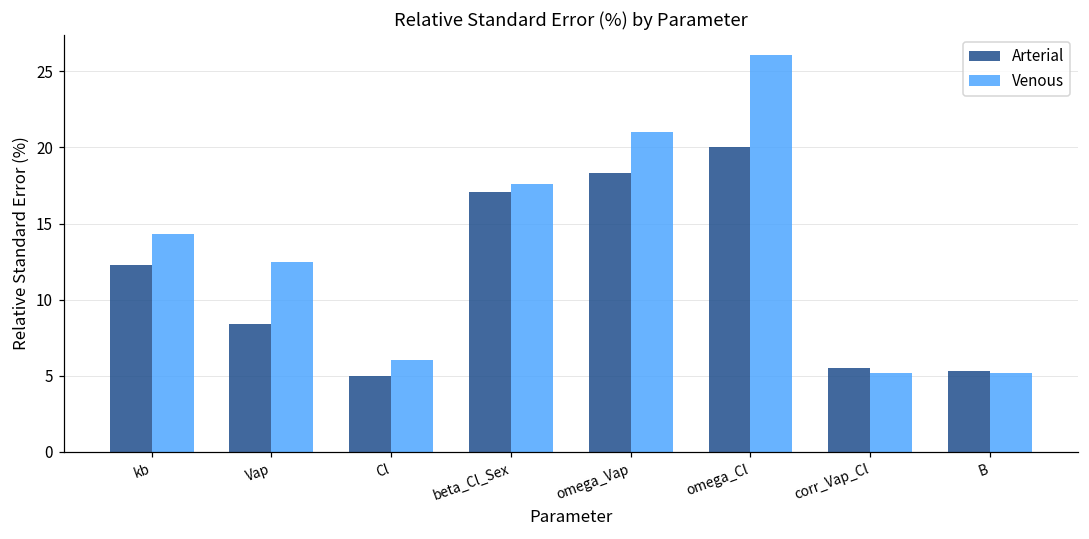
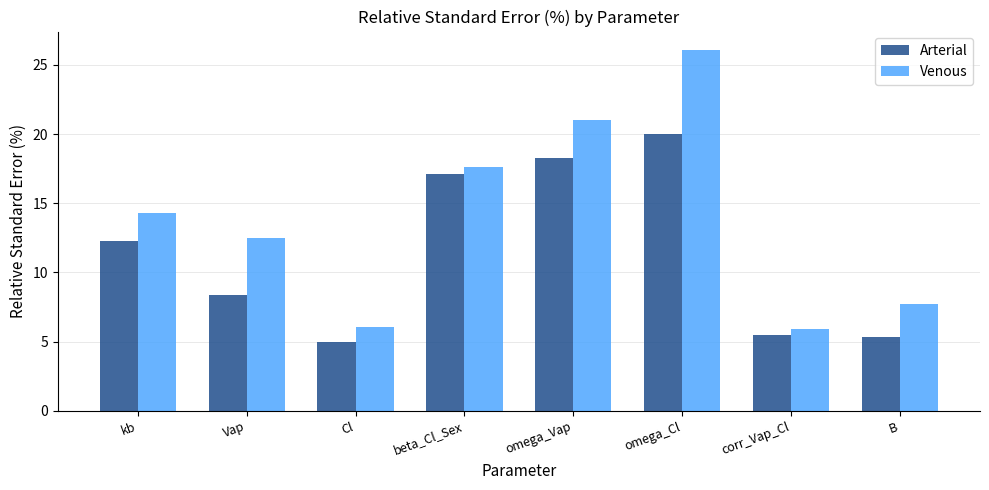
  {
    "Arterial": {
      "kb": 12.3,
      "Vap": 8.4,
      "Cl": 5.0,
      "beta_Cl_Sex": 17.1,
      "omega_Vap": 18.3,
      "omega_Cl": 20.0,
      "corr_Vap_Cl": 5.5,
      "B": 5.3
    },
    "Venous": {
      "kb": 14.3,
      "Vap": 12.5,
      "Cl": 6.1,
      "beta_Cl_Sex": 17.6,
      "omega_Vap": 21.0,
      "omega_Cl": 26.1,
-     "corr_Vap_Cl": 5.2,
-     "B": 5.2
+     "corr_Vap_Cl": 5.9,
+     "B": 7.7
    }
  }
